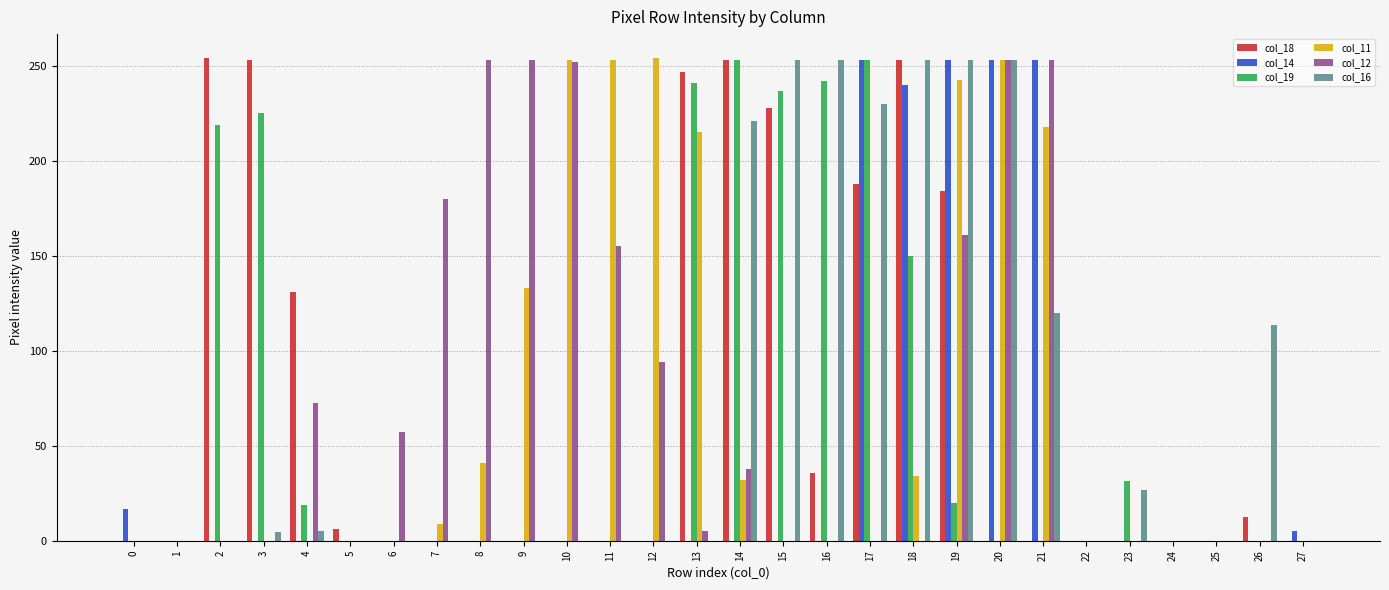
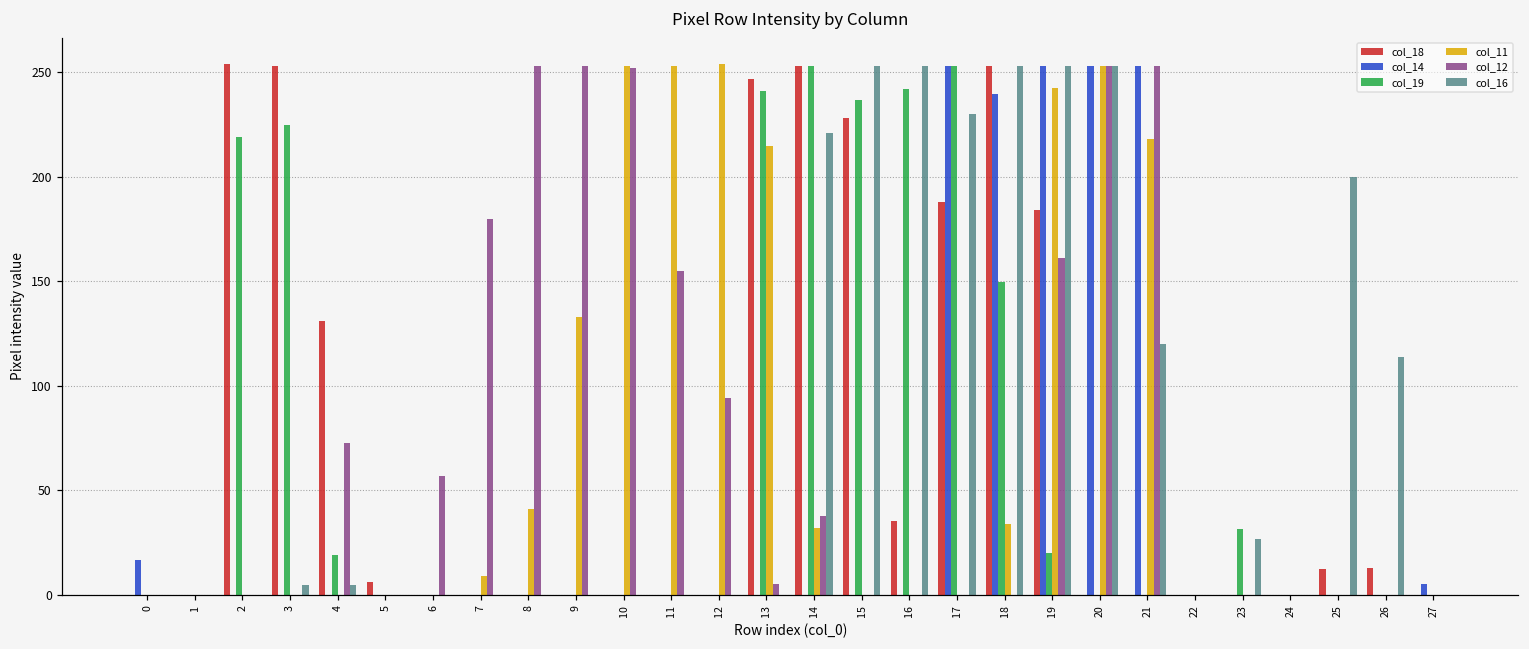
  {
    "col_18": {
      "0": 0,
      "1": 0,
      "2": 254,
      "3": 253,
      "4": 131,
      "5": 6,
      "6": 0,
      "7": 0,
      "8": 0,
      "9": 0,
      "10": 0,
      "11": 0,
      "12": 0,
      "13": 247,
      "14": 253,
      "15": 228,
      "16": 36,
      "17": 188,
      "18": 253,
      "19": 184,
      "20": 0,
      "21": 0,
      "22": 0,
      "23": 0,
      "24": 0,
-     "25": 0,
+     "25": 12,
      "26": 13,
      "27": 0
    },
    "col_14": {
      "0": 17,
      "1": 0,
      "2": 0,
      "3": 0,
      "4": 0,
      "5": 0,
      "6": 0,
      "7": 0,
      "8": 0,
      "9": 0,
      "10": 0,
      "11": 0,
      "12": 0,
      "13": 0,
      "14": 0,
      "15": 0,
      "16": 0,
      "17": 253,
      "18": 240,
      "19": 253,
      "20": 253,
      "21": 253,
      "22": 0,
      "23": 0,
      "24": 0,
      "25": 0,
      "26": 0,
      "27": 5
    },
    "col_19": {
      "0": 0,
      "1": 0,
      "2": 219,
      "3": 225,
      "4": 19,
      "5": 0,
      "6": 0,
      "7": 0,
      "8": 0,
      "9": 0,
      "10": 0,
      "11": 0,
      "12": 0,
      "13": 241,
      "14": 253,
      "15": 237,
      "16": 242,
      "17": 253,
      "18": 150,
      "19": 20,
      "20": 0,
      "21": 0,
      "22": 0,
      "23": 32,
      "24": 0,
      "25": 0,
      "26": 0,
      "27": 0
    },
    "col_11": {
      "0": 0,
      "1": 0,
      "2": 0,
      "3": 0,
      "4": 0,
      "5": 0,
      "6": 0,
      "7": 9,
      "8": 41,
      "9": 133,
      "10": 253,
      "11": 253,
      "12": 254,
      "13": 215,
      "14": 32,
      "15": 0,
      "16": 0,
      "17": 0,
      "18": 34,
      "19": 242,
      "20": 253,
      "21": 218,
      "22": 0,
      "23": 0,
      "24": 0,
      "25": 0,
      "26": 0,
      "27": 0
    },
    "col_12": {
      "0": 0,
      "1": 0,
      "2": 0,
      "3": 0,
      "4": 73,
      "5": 0,
      "6": 57,
      "7": 180,
      "8": 253,
      "9": 253,
      "10": 252,
      "11": 155,
      "12": 94,
      "13": 5,
      "14": 38,
      "15": 0,
      "16": 0,
      "17": 0,
      "18": 0,
      "19": 161,
      "20": 253,
      "21": 253,
      "22": 0,
      "23": 0,
      "24": 0,
      "25": 0,
      "26": 0,
      "27": 0
    },
    "col_16": {
      "0": 0,
      "1": 0,
      "2": 0,
      "3": 5,
      "4": 5,
      "5": 0,
      "6": 0,
      "7": 0,
      "8": 0,
      "9": 0,
      "10": 0,
      "11": 0,
      "12": 0,
      "13": 0,
      "14": 221,
      "15": 253,
      "16": 253,
      "17": 230,
      "18": 253,
      "19": 253,
      "20": 253,
      "21": 120,
      "22": 0,
      "23": 27,
      "24": 0,
-     "25": 0,
+     "25": 200,
      "26": 114,
      "27": 0
    }
  }
